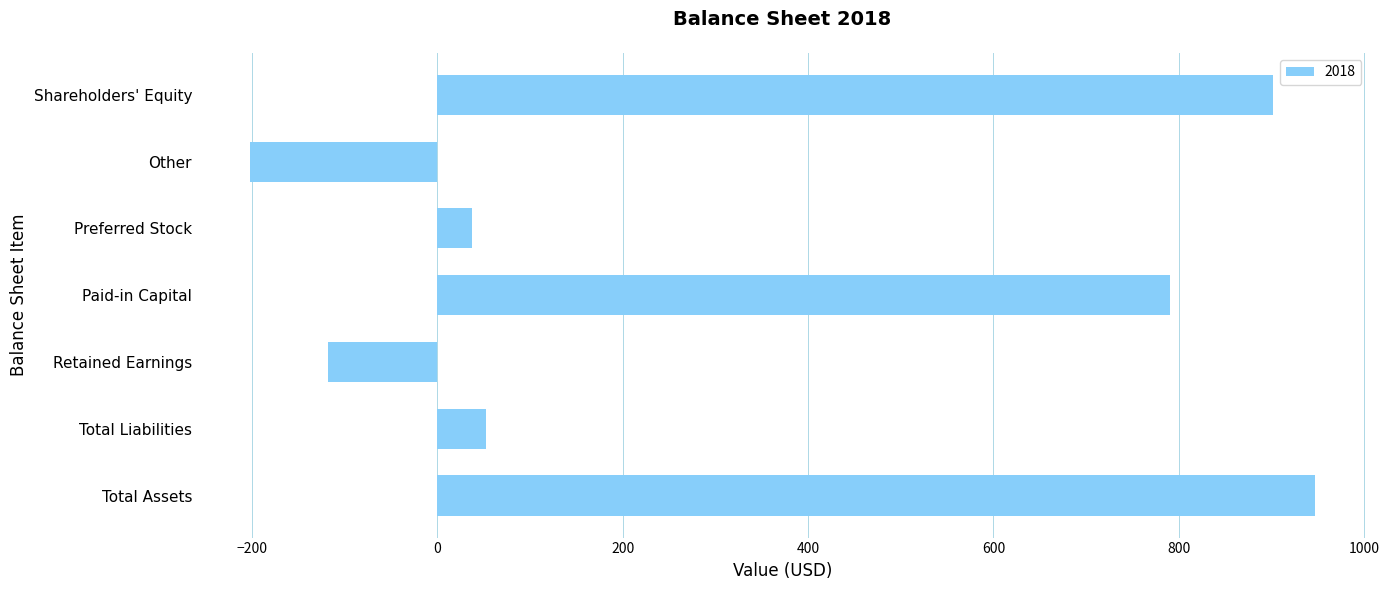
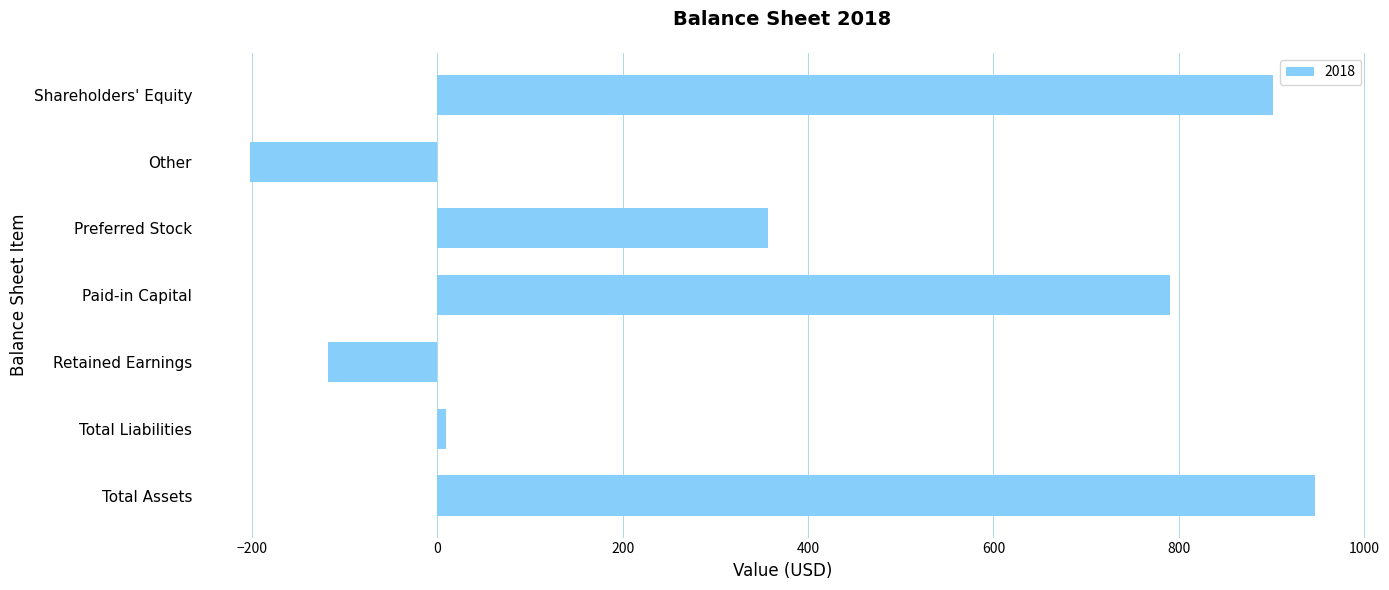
  {
    "Shareholders' Equity": 900,
    "Other": -200,
-   "Preferred Stock": 40,
+   "Preferred Stock": 360,
    "Paid-in Capital": 790,
    "Retained Earnings": -120,
-   "Total Liabilities": 50,
+   "Total Liabilities": 10,
    "Total Assets": 950
  }
